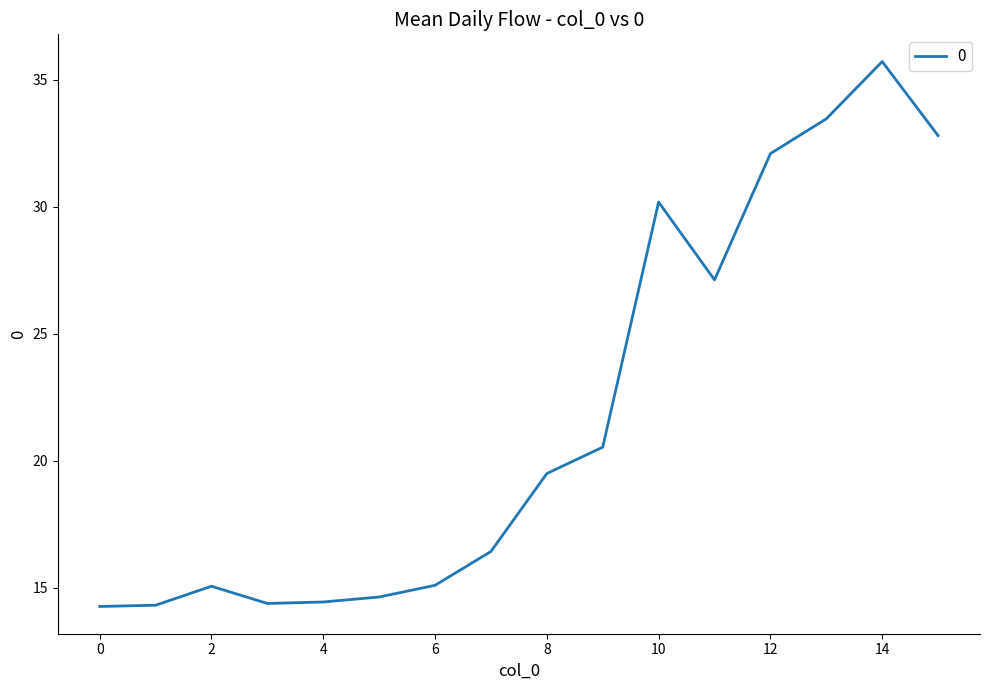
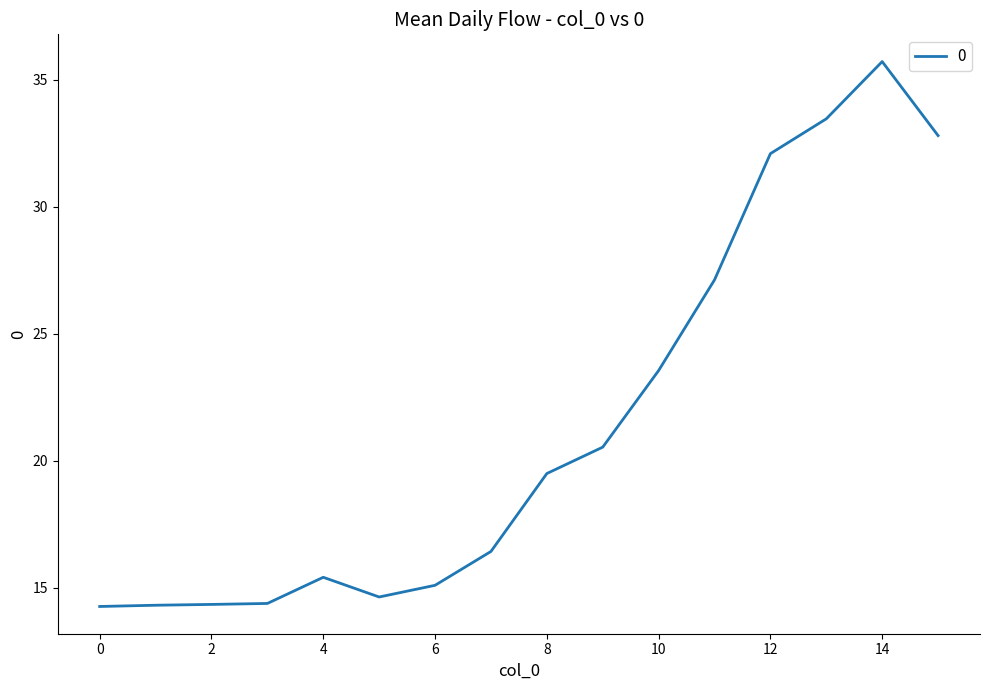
  {
    "0": 14.3,
-   "2": 15.1,
-   "4": 14.4,
+   "2": 14.3,
+   "4": 15.4,
    "6": 15.1,
    "8": 19.5,
-   "10": 30.2,
+   "10": 23.6,
    "12": 32.1,
    "14": 35.7
  }
